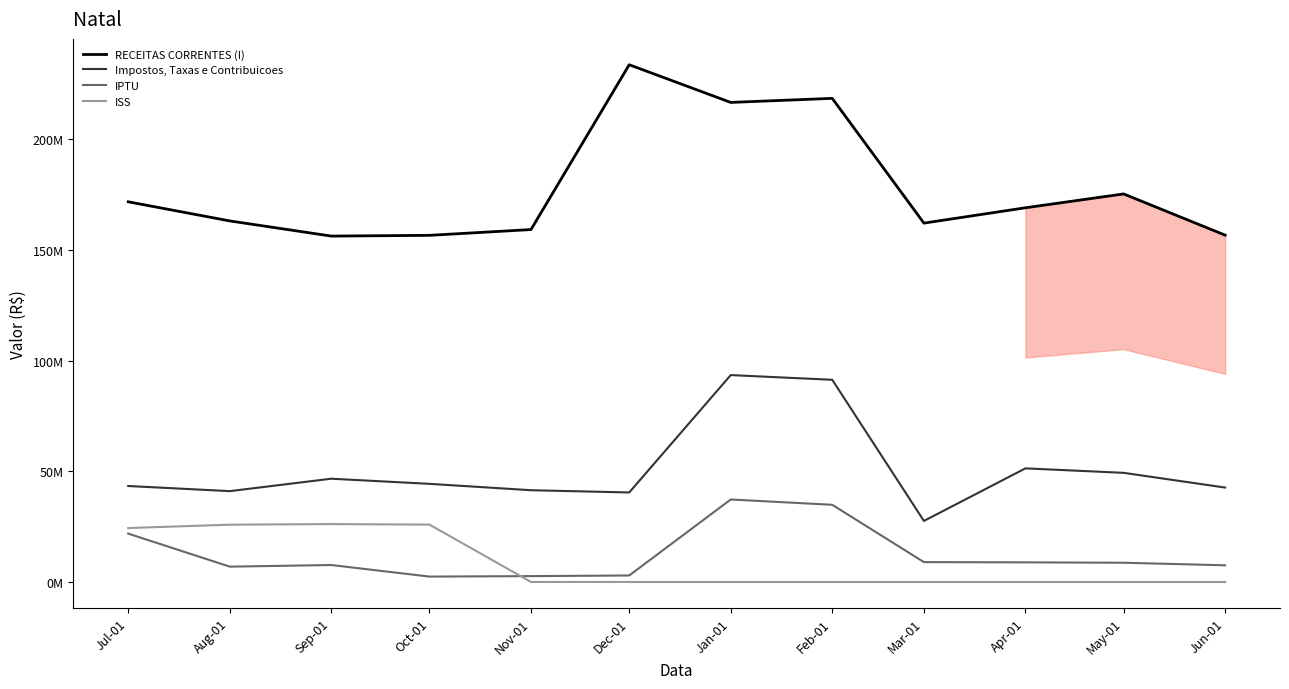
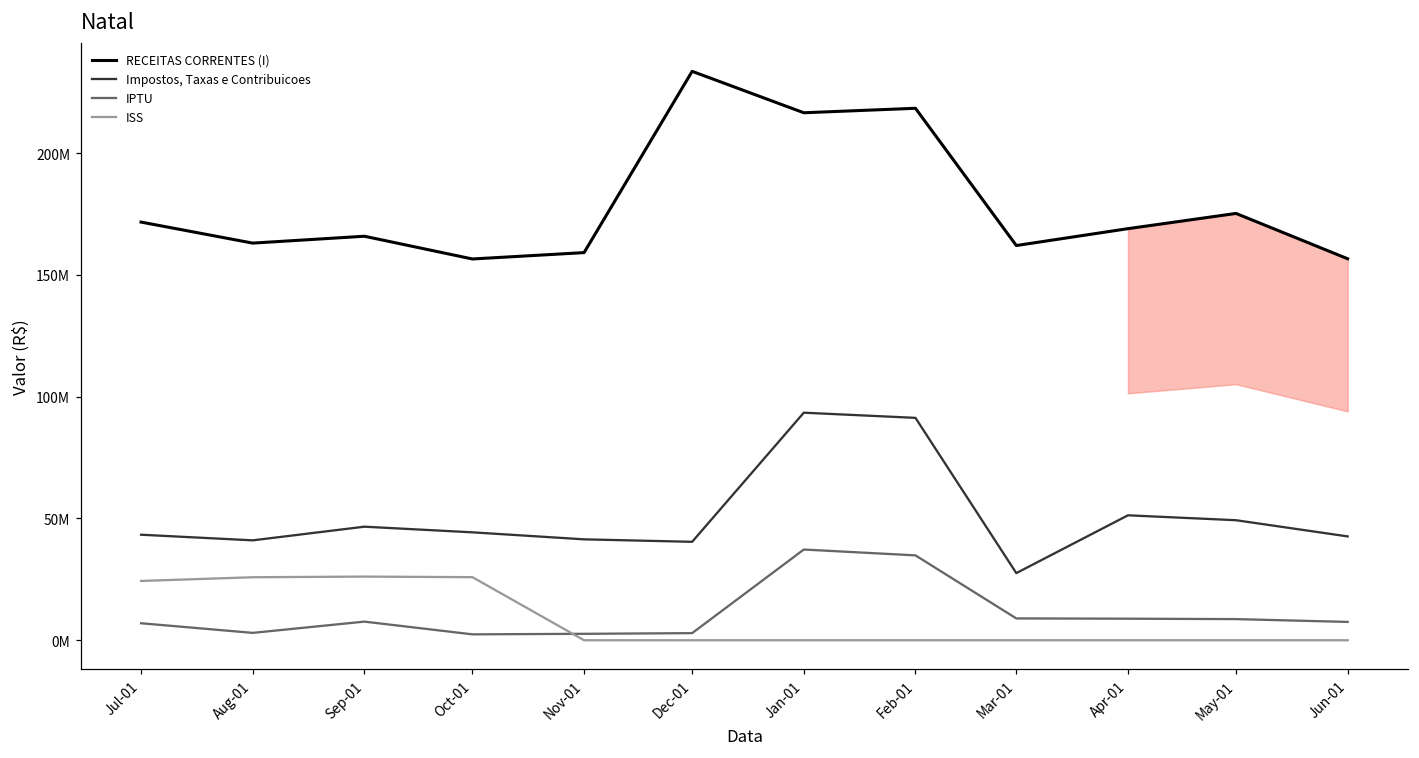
  {
    "RECEITAS CORRENTES (I)": {
      "Jul-01": 172000000,
      "Aug-01": 163000000,
-     "Sep-01": 156000000,
+     "Sep-01": 166000000,
      "Oct-01": 157000000,
      "Nov-01": 159000000,
      "Dec-01": 234000000,
      "Jan-01": 217000000,
      "Feb-01": 218000000,
      "Mar-01": 162000000
    },
    "Impostos, Taxas e Contribuicoes": {
      "Jul-01": 43000000,
      "Aug-01": 41000000,
      "Sep-01": 47000000,
      "Oct-01": 44000000,
      "Nov-01": 41000000,
      "Dec-01": 40000000,
      "Jan-01": 93000000,
      "Feb-01": 91000000,
      "Mar-01": 28000000,
      "Apr-01": 51000000,
      "May-01": 49000000,
      "Jun-01": 43000000
    },
    "IPTU": {
-     "Jul-01": 22000000,
-     "Aug-01": 7000000,
+     "Jul-01": 7000000,
+     "Aug-01": 3000000,
      "Sep-01": 8000000,
      "Oct-01": 2000000,
      "Nov-01": 3000000,
      "Dec-01": 3000000,
      "Jan-01": 37000000,
      "Feb-01": 35000000,
      "Mar-01": 9000000,
      "Apr-01": 9000000,
      "May-01": 9000000,
      "Jun-01": 8000000
    },
    "ISS": {
      "Jul-01": 24000000,
      "Aug-01": 26000000,
      "Sep-01": 26000000,
      "Oct-01": 26000000,
      "Nov-01": 0,
      "Dec-01": 0,
      "Jan-01": 0,
      "Feb-01": 0,
      "Mar-01": 0,
      "Apr-01": 0,
      "May-01": 0,
      "Jun-01": 0
    }
  }
